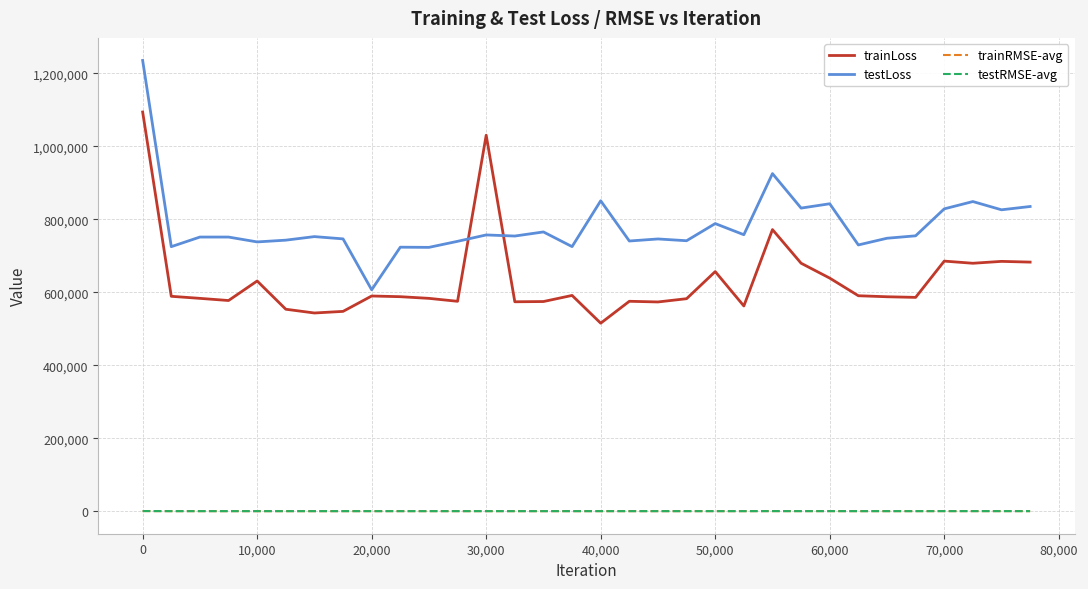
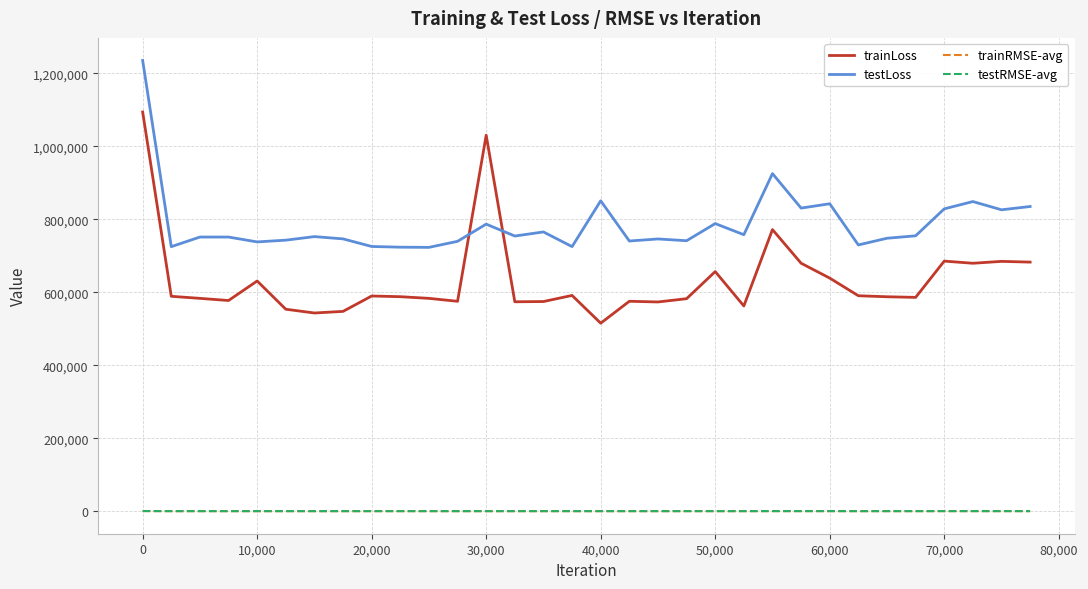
  {
    "trainLoss": {
      "0": "1,090,000",
      "10,000": "630,000",
      "20,000": "590,000",
      "30,000": "1,030,000",
      "40,000": "520,000",
      "50,000": "660,000",
      "60,000": "640,000",
      "70,000": "690,000"
    },
    "testLoss": {
      "0": "1,240,000",
      "10,000": "740,000",
-     "20,000": "610,000",
-     "30,000": "760,000",
+     "20,000": "730,000",
+     "30,000": "790,000",
      "40,000": "850,000",
      "50,000": "790,000",
      "60,000": "840,000",
      "70,000": "830,000"
    },
    "testRMSE-avg": {
      "0": "0",
      "10,000": "0",
      "20,000": "0",
      "30,000": "0",
      "40,000": "0",
      "50,000": "0",
      "60,000": "0",
      "70,000": "0"
    }
  }
